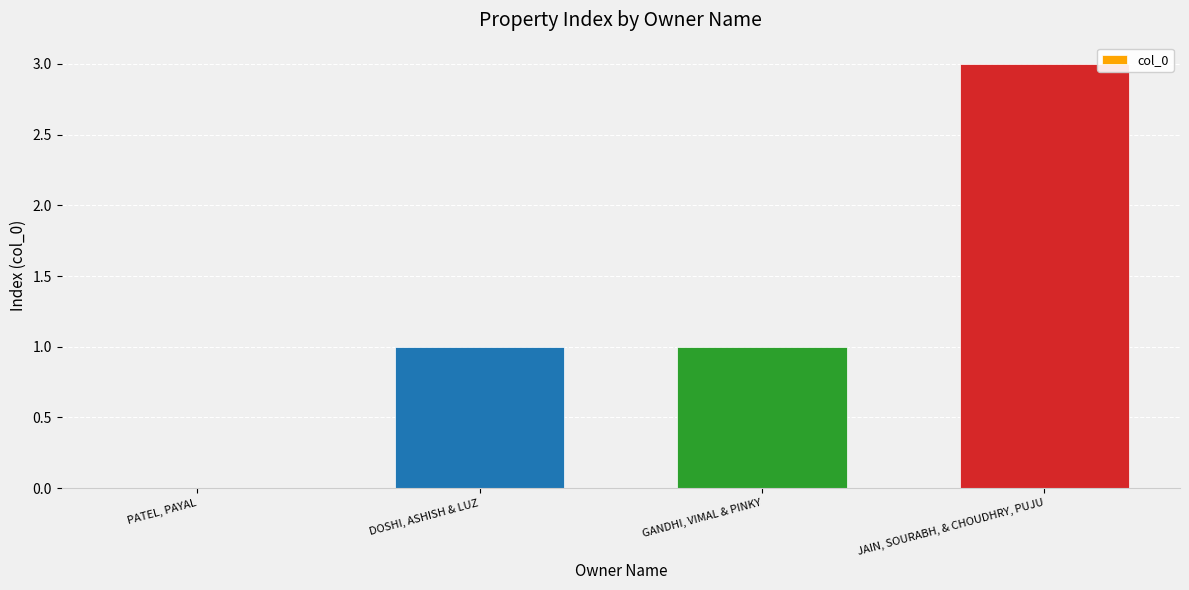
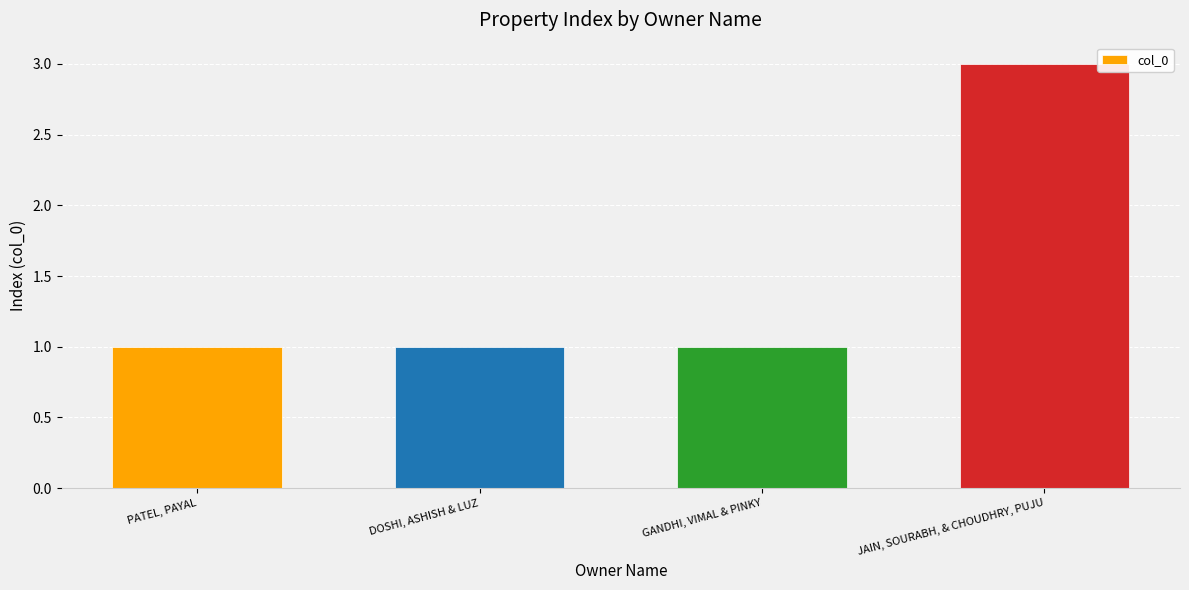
  {
-   "PATEL, PAYAL": 0,
+   "PATEL, PAYAL": 1,
    "DOSHI, ASHISH & LUZ": 1,
    "GANDHI, VIMAL & PINKY": 1,
    "JAIN, SOURABH, & CHOUDHRY, PUJU": 3
  }
